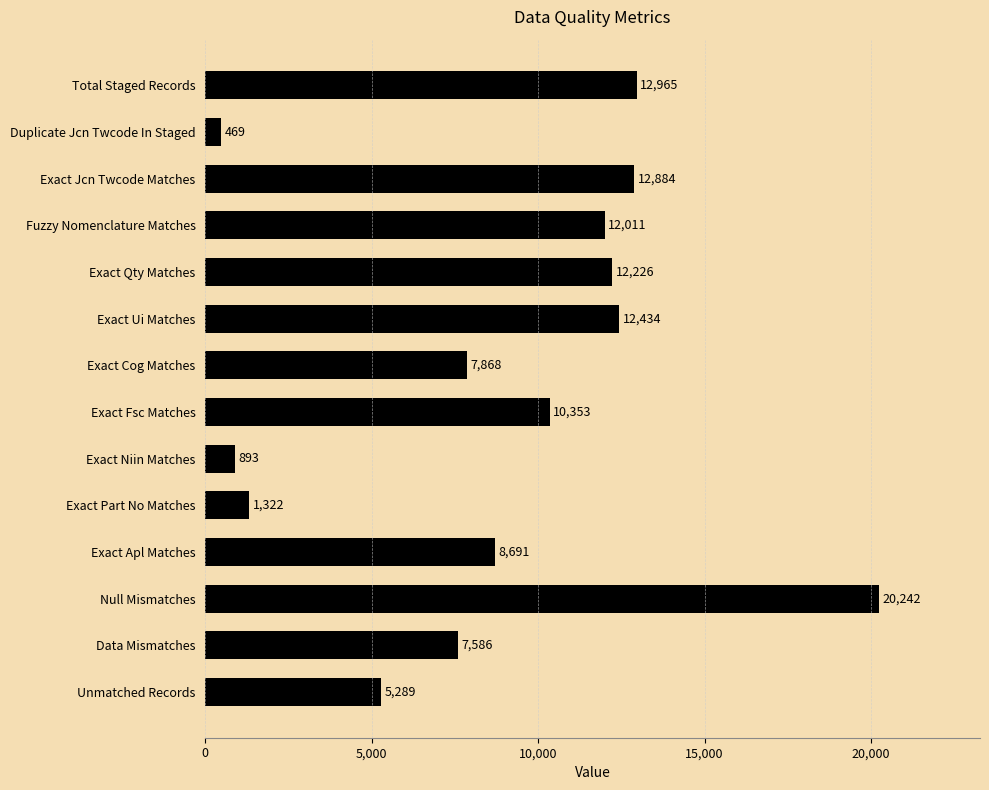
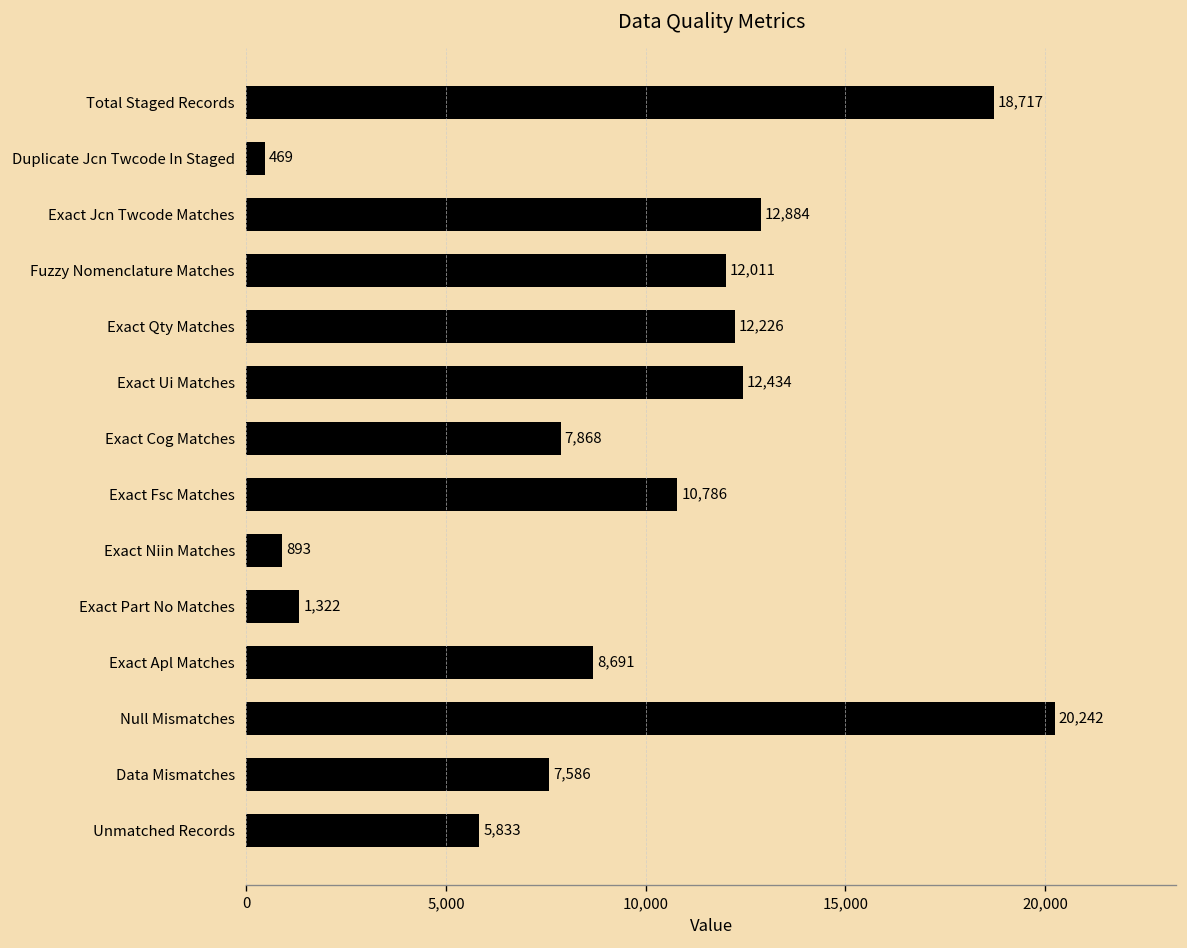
  {
-   "Total Staged Records": "12,965",
+   "Total Staged Records": "18,717",
    "Duplicate Jcn Twcode In Staged": "469",
    "Exact Jcn Twcode Matches": "12,884",
    "Fuzzy Nomenclature Matches": "12,011",
    "Exact Qty Matches": "12,226",
    "Exact Ui Matches": "12,434",
    "Exact Cog Matches": "7,868",
-   "Exact Fsc Matches": "10,353",
+   "Exact Fsc Matches": "10,786",
    "Exact Niin Matches": "893",
    "Exact Part No Matches": "1,322",
    "Exact Apl Matches": "8,691",
    "Null Mismatches": "20,242",
    "Data Mismatches": "7,586",
-   "Unmatched Records": "5,289"
+   "Unmatched Records": "5,833"
  }
